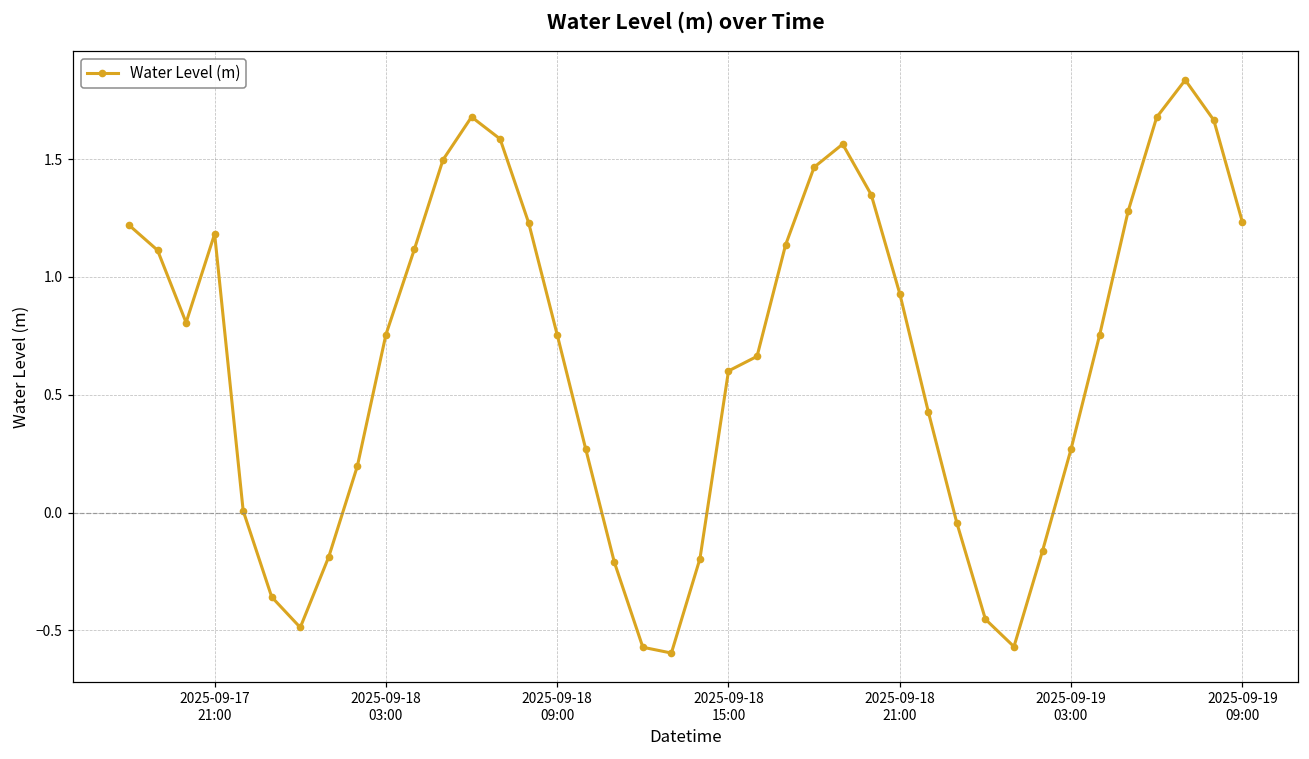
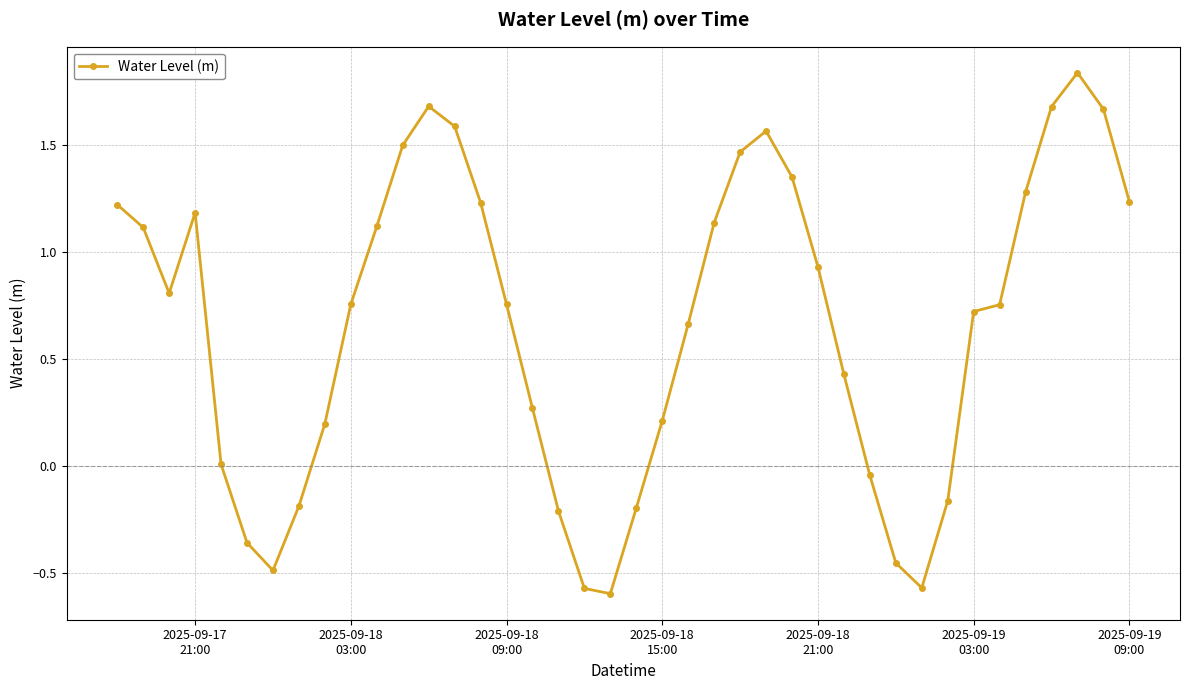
  {
    "2025-09-17 21:00": 1.18,
    "2025-09-18 03:00": 0.76,
    "2025-09-18 09:00": 0.75,
-   "2025-09-18 15:00": 0.60,
+   "2025-09-18 15:00": 0.21,
    "2025-09-18 21:00": 0.93,
-   "2025-09-19 03:00": 0.27,
+   "2025-09-19 03:00": 0.72,
    "2025-09-19 09:00": 1.23
  }
